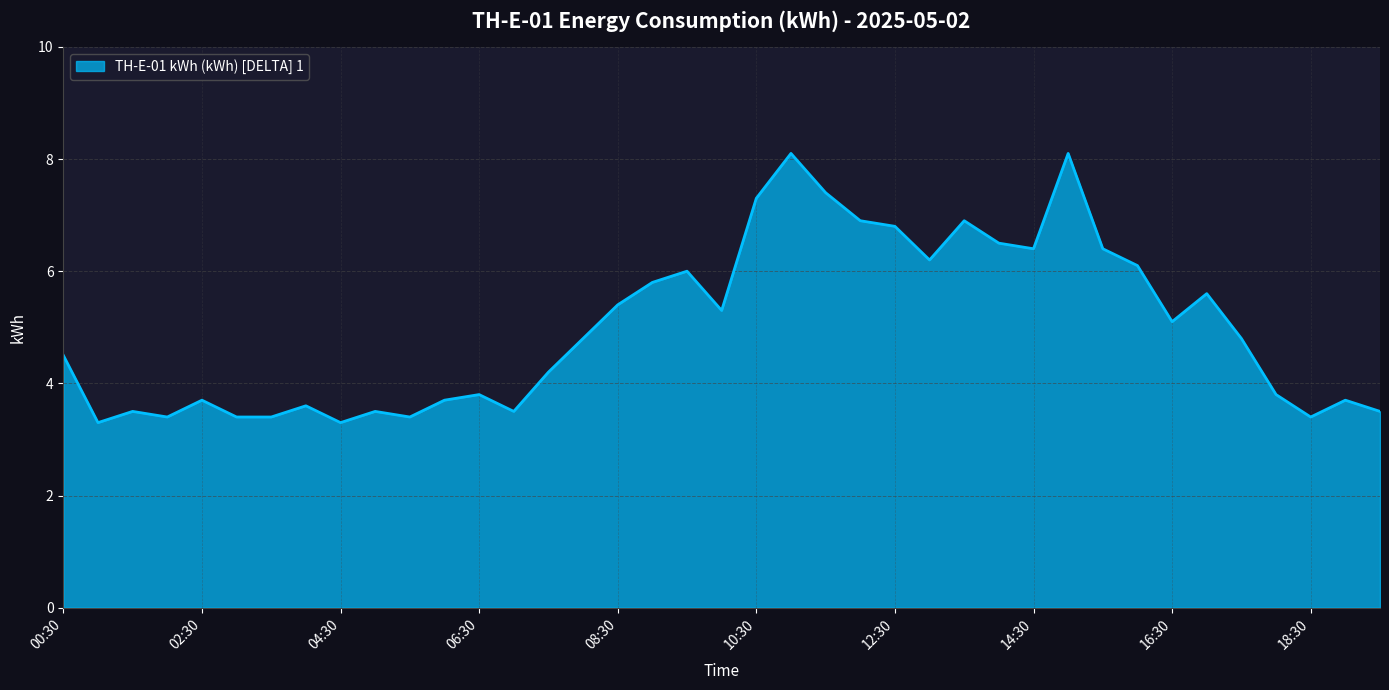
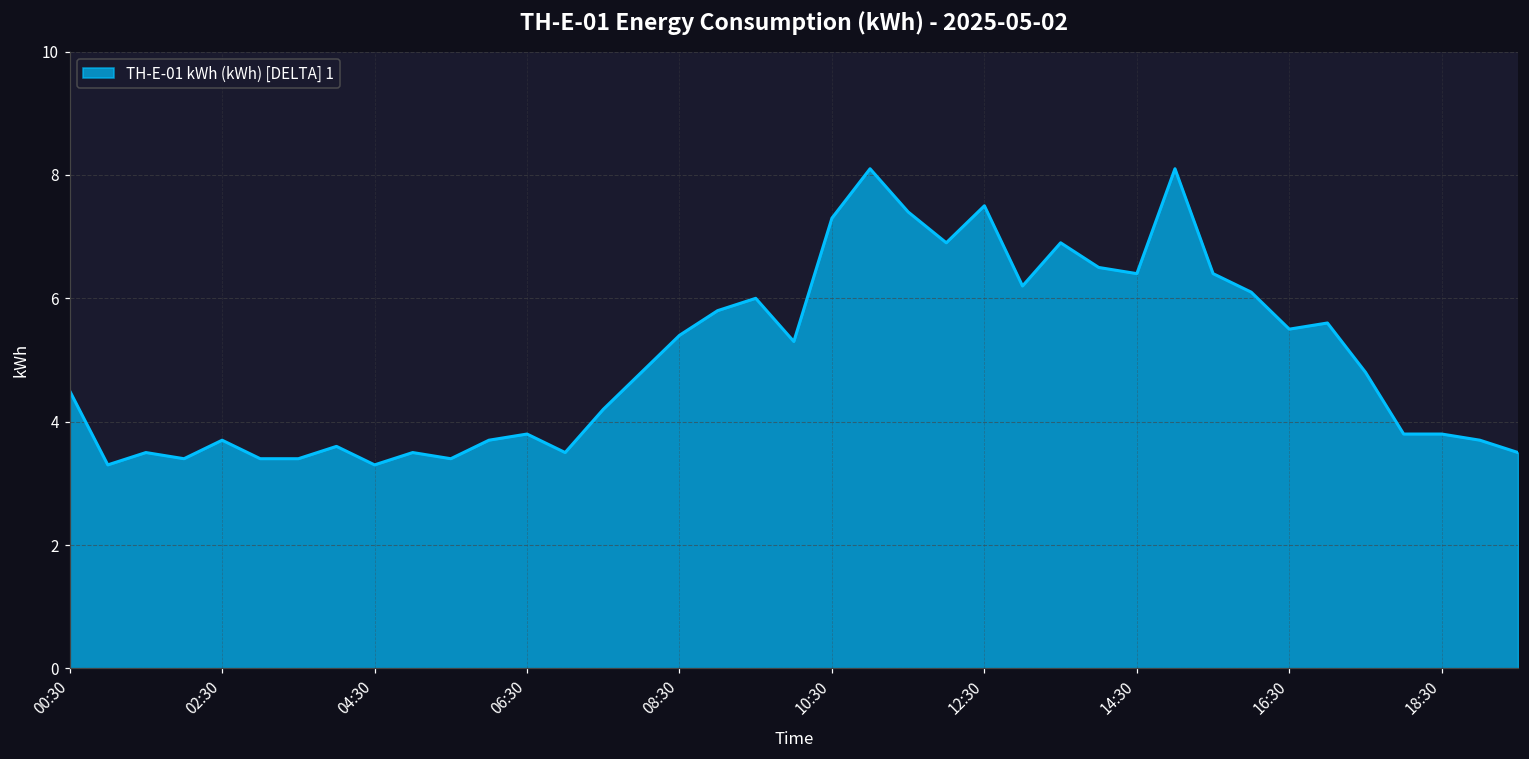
  {
    "00:30": 4.5,
    "02:30": 3.7,
    "04:30": 3.3,
    "06:30": 3.8,
    "08:30": 5.4,
    "10:30": 7.3,
-   "12:30": 6.8,
+   "12:30": 7.5,
    "14:30": 6.4,
-   "16:30": 5.1,
-   "18:30": 3.4
+   "16:30": 5.5,
+   "18:30": 3.8
  }
